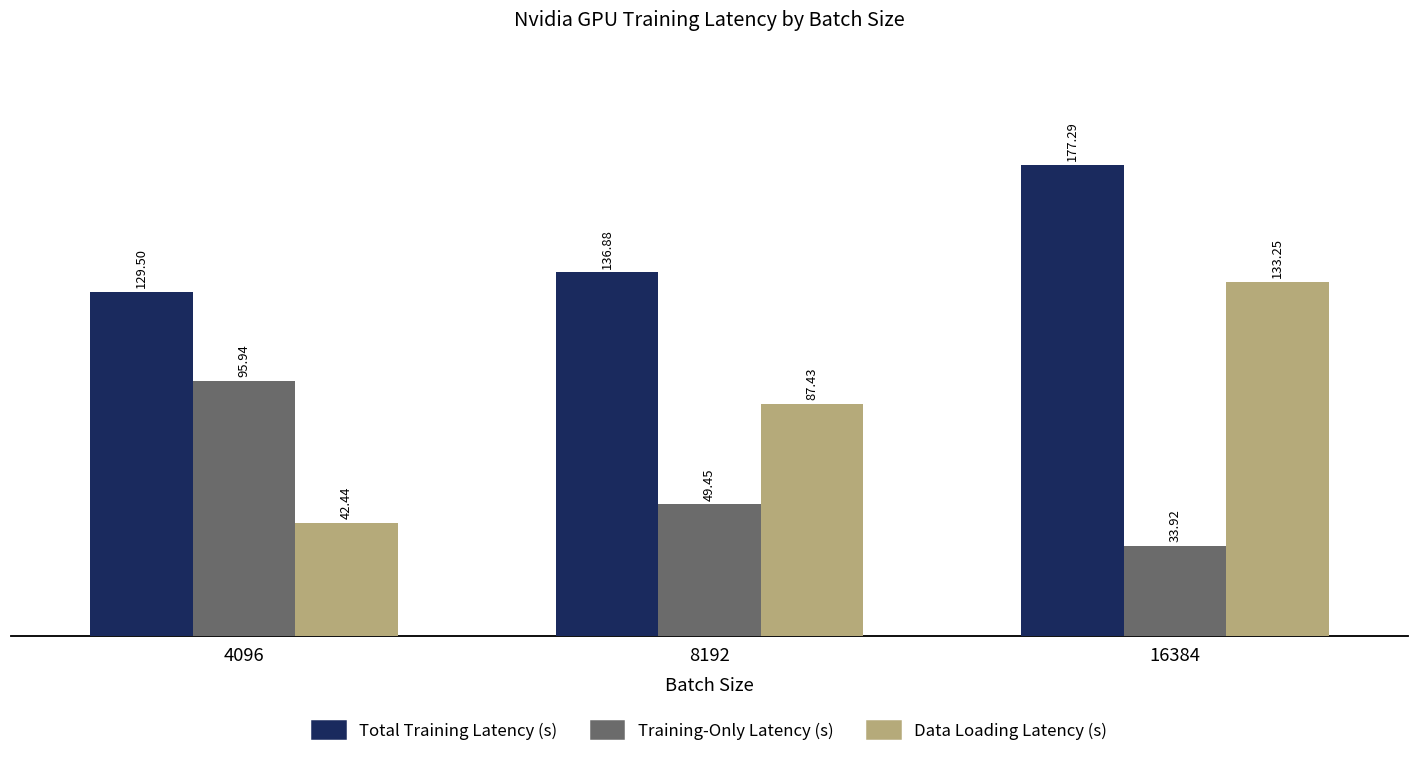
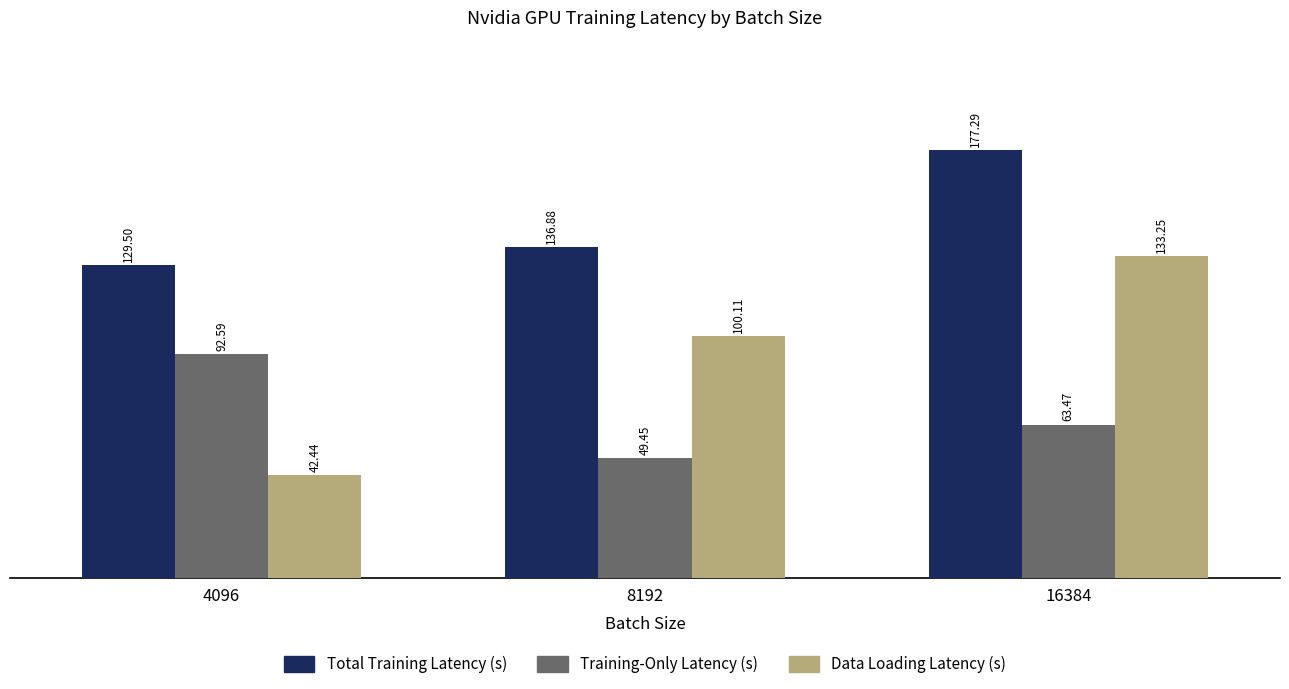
  {
    "Total Training Latency (s)": {
      "4096": 129.50,
      "8192": 136.88,
      "16384": 177.29
    },
    "Training-Only Latency (s)": {
-     "4096": 95.94,
+     "4096": 92.59,
      "8192": 49.45,
-     "16384": 33.92
+     "16384": 63.47
    },
    "Data Loading Latency (s)": {
      "4096": 42.44,
-     "8192": 87.43,
+     "8192": 100.11,
      "16384": 133.25
    }
  }
